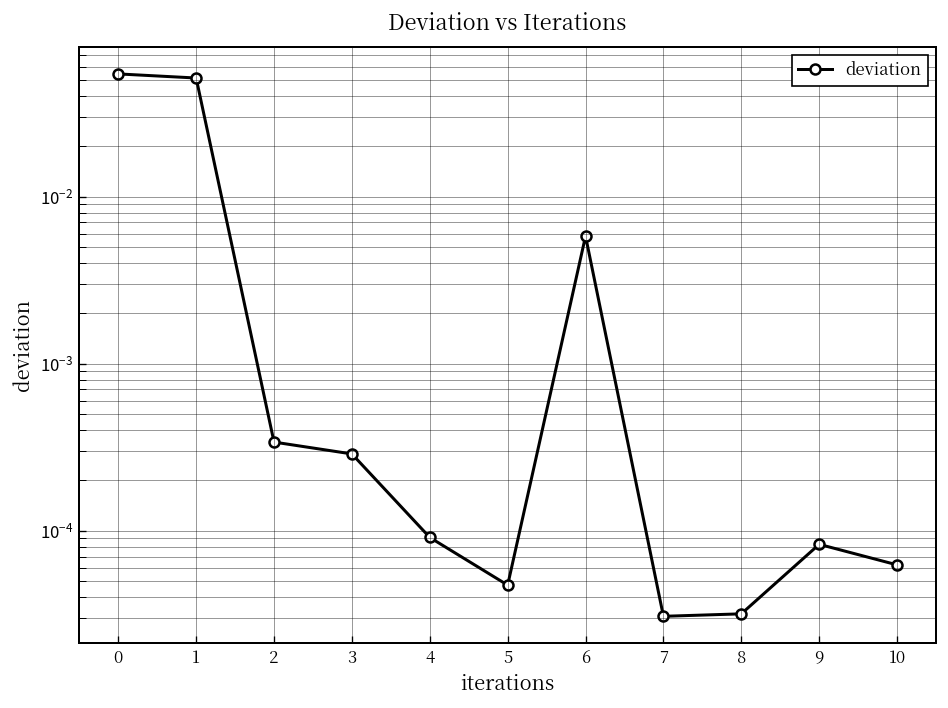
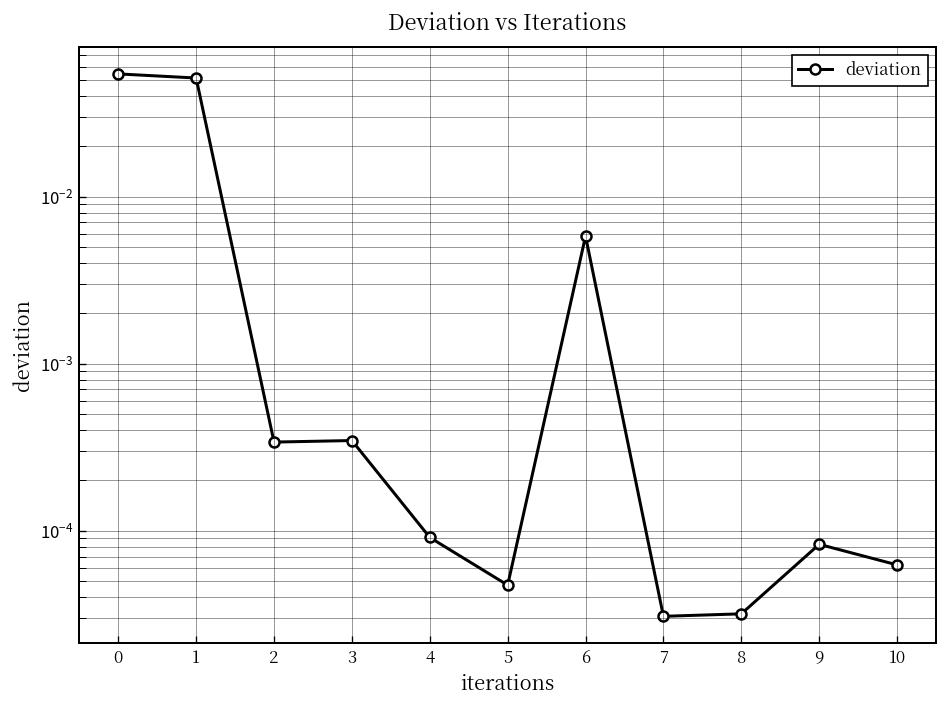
  {
    "0": 0.054,
    "1": 0.051,
    "2": 0.00034,
-   "3": 0.00029,
+   "3": 0.00035,
    "4": 0.00009,
    "5": 0.000047,
    "6": 0.0058,
    "7": 0.00003,
    "8": 0.000032,
    "9": 0.00008,
    "10": 0.00006
  }
